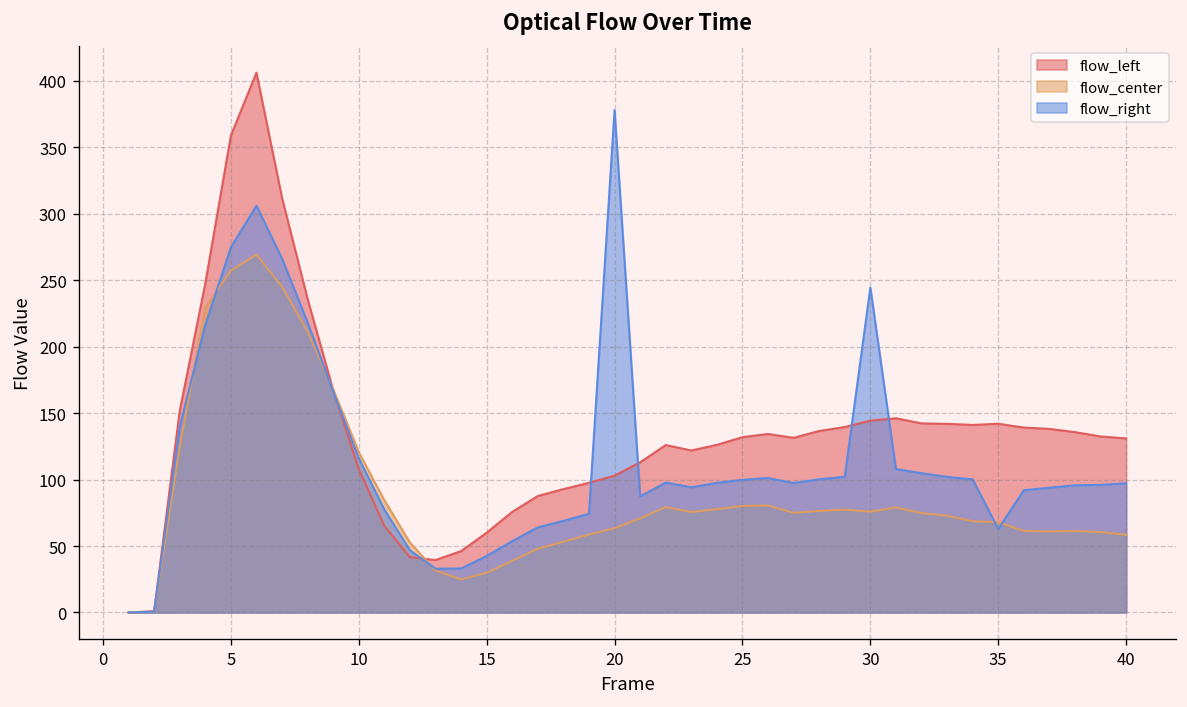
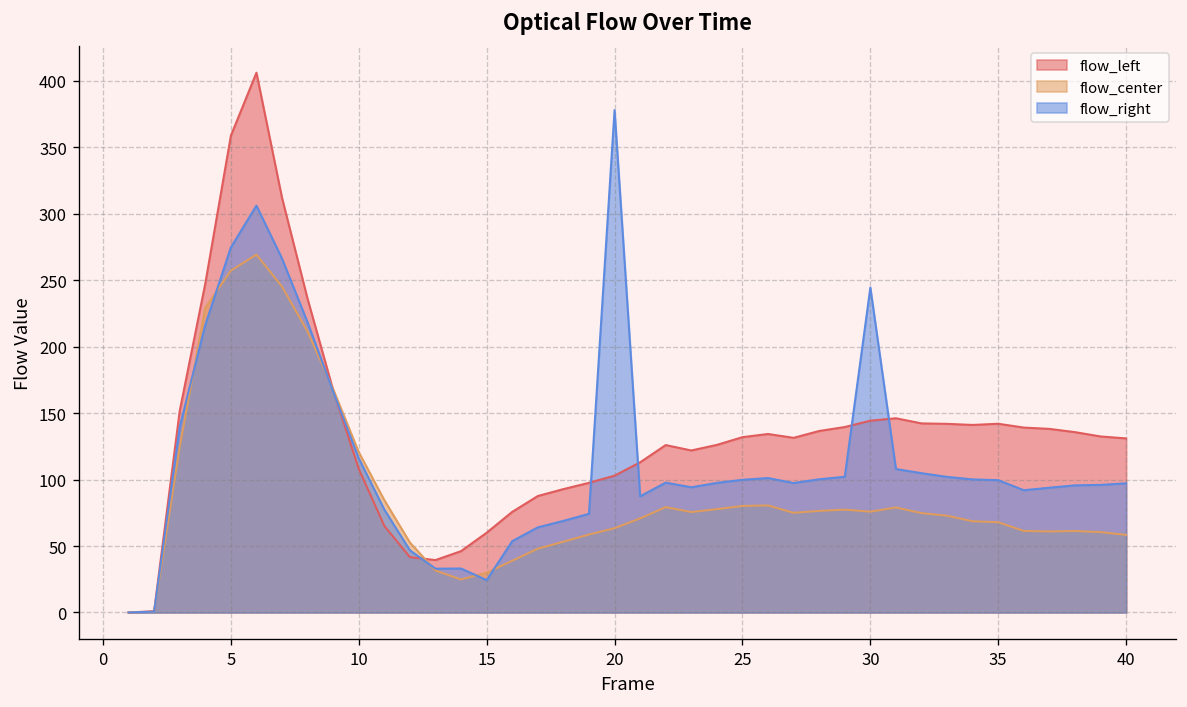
  {
    "flow_right": {
      "5": 275,
      "10": 116,
-     "15": 43,
+     "15": 24,
      "20": 378,
      "25": 100,
      "30": 245,
-     "35": 63,
+     "35": 100,
      "40": 97
    }
  }
